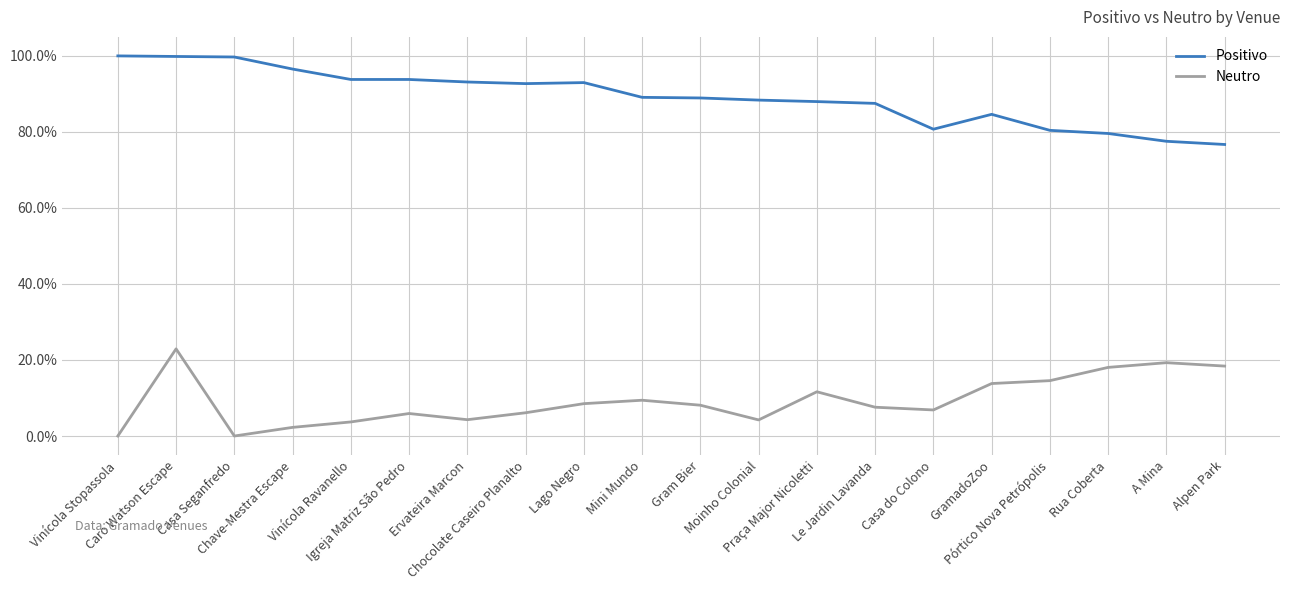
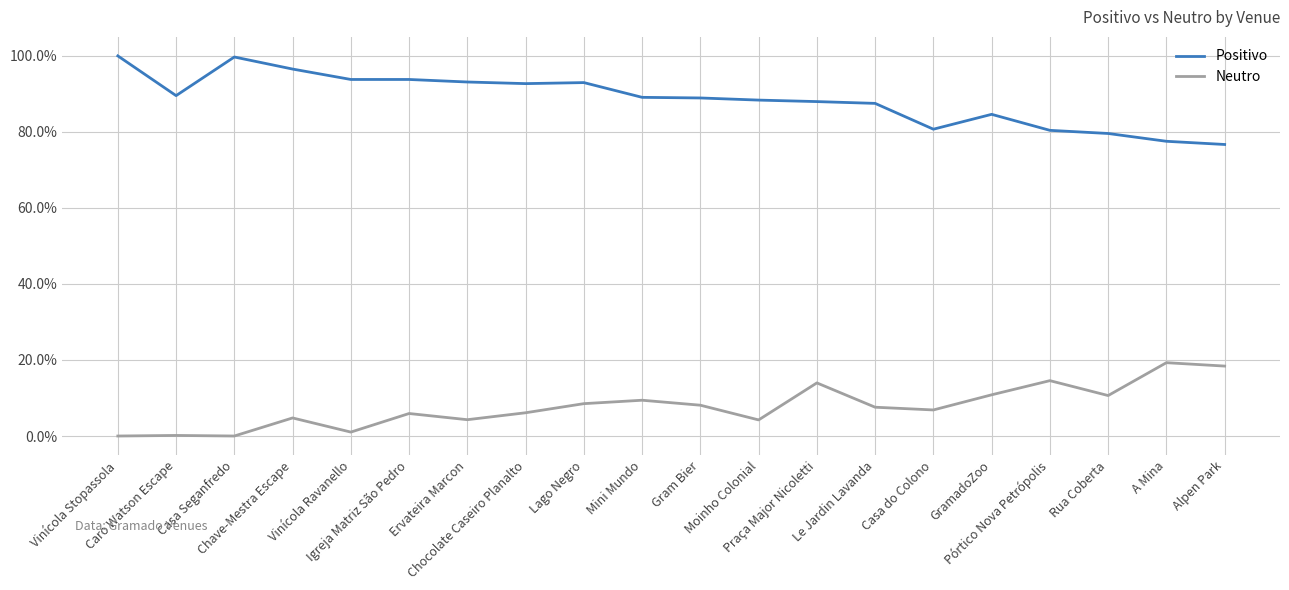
  {
    "Positivo": {
      "Vinícola Stopassola": "100%",
-     "Caro Watson Escape": "100%",
+     "Caro Watson Escape": "90%",
      "Casa Seganfredo": "100%",
      "Chave-Mestra Escape": "97%",
      "Vinícola Ravanello": "94%",
      "Igreja Matriz São Pedro": "94%",
      "Ervateira Marcon": "93%",
      "Chocolate Caseiro Planalto": "93%",
      "Lago Negro": "93%",
      "Mini Mundo": "89%",
      "Gram Bier": "89%",
      "Moinho Colonial": "88%",
      "Praça Major Nicoletti": "88%",
      "Le Jardin Lavanda": "88%",
      "Casa do Colono": "81%",
      "GramadoZoo": "85%",
      "Pórtico Nova Petrópolis": "80%",
      "Rua Coberta": "80%",
      "A Mina": "78%",
      "Alpen Park": "77%"
    },
    "Neutro": {
      "Vinícola Stopassola": "0%",
-     "Caro Watson Escape": "23%",
+     "Caro Watson Escape": "0%",
      "Casa Seganfredo": "0%",
-     "Chave-Mestra Escape": "2%",
-     "Vinícola Ravanello": "4%",
+     "Chave-Mestra Escape": "5%",
+     "Vinícola Ravanello": "1%",
      "Igreja Matriz São Pedro": "6%",
      "Ervateira Marcon": "4%",
      "Chocolate Caseiro Planalto": "6%",
      "Lago Negro": "9%",
      "Mini Mundo": "9%",
      "Gram Bier": "8%",
      "Moinho Colonial": "4%",
-     "Praça Major Nicoletti": "12%",
+     "Praça Major Nicoletti": "14%",
      "Le Jardin Lavanda": "8%",
      "Casa do Colono": "7%",
-     "GramadoZoo": "14%",
+     "GramadoZoo": "11%",
      "Pórtico Nova Petrópolis": "15%",
-     "Rua Coberta": "18%",
+     "Rua Coberta": "11%",
      "A Mina": "19%",
      "Alpen Park": "18%"
    }
  }
